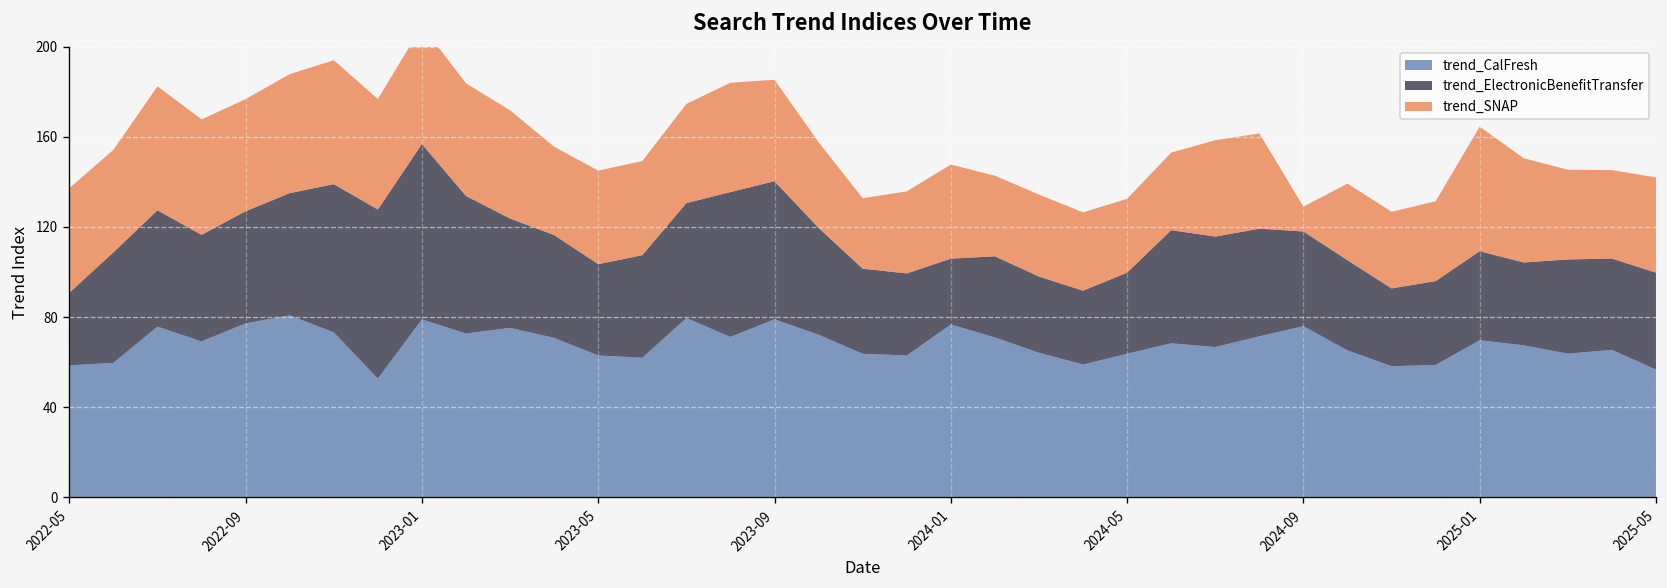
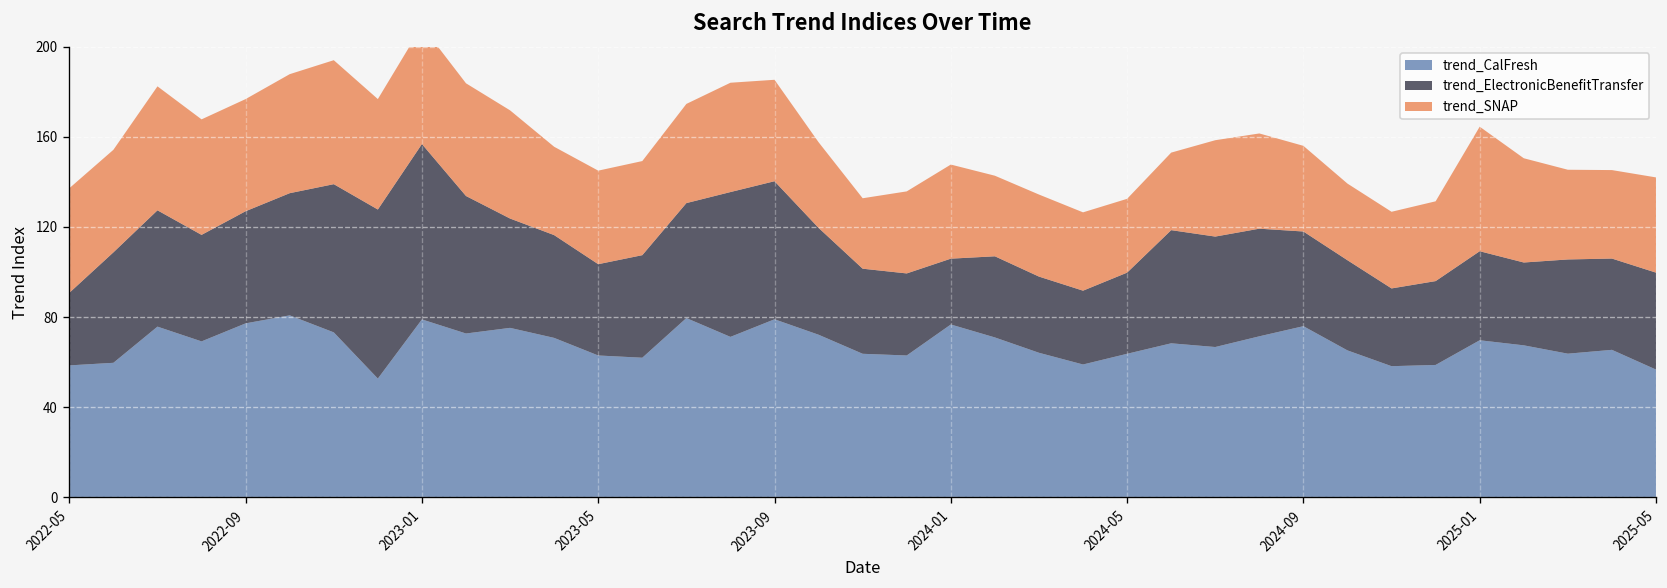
  {
    "trend_CalFresh": {
      "2022-05": 59,
      "2022-09": 77,
      "2023-01": 79,
      "2023-05": 63,
      "2023-09": 79,
      "2024-01": 77,
      "2024-05": 64,
      "2024-09": 76,
      "2025-01": 70,
      "2025-05": 57
    },
    "trend_ElectronicBenefitTransfer": {
      "2022-05": 32,
      "2022-09": 50,
      "2023-01": 78,
      "2023-05": 41,
      "2023-09": 61,
      "2024-01": 29,
      "2024-05": 36,
      "2024-09": 42,
      "2025-01": 40,
      "2025-05": 43
    },
    "trend_SNAP": {
      "2022-05": 46,
      "2022-09": 50,
      "2023-05": 42,
      "2023-09": 45,
      "2024-01": 42,
      "2024-05": 33,
-     "2024-09": 11,
+     "2024-09": 38,
      "2025-01": 55,
      "2025-05": 42
    }
  }
